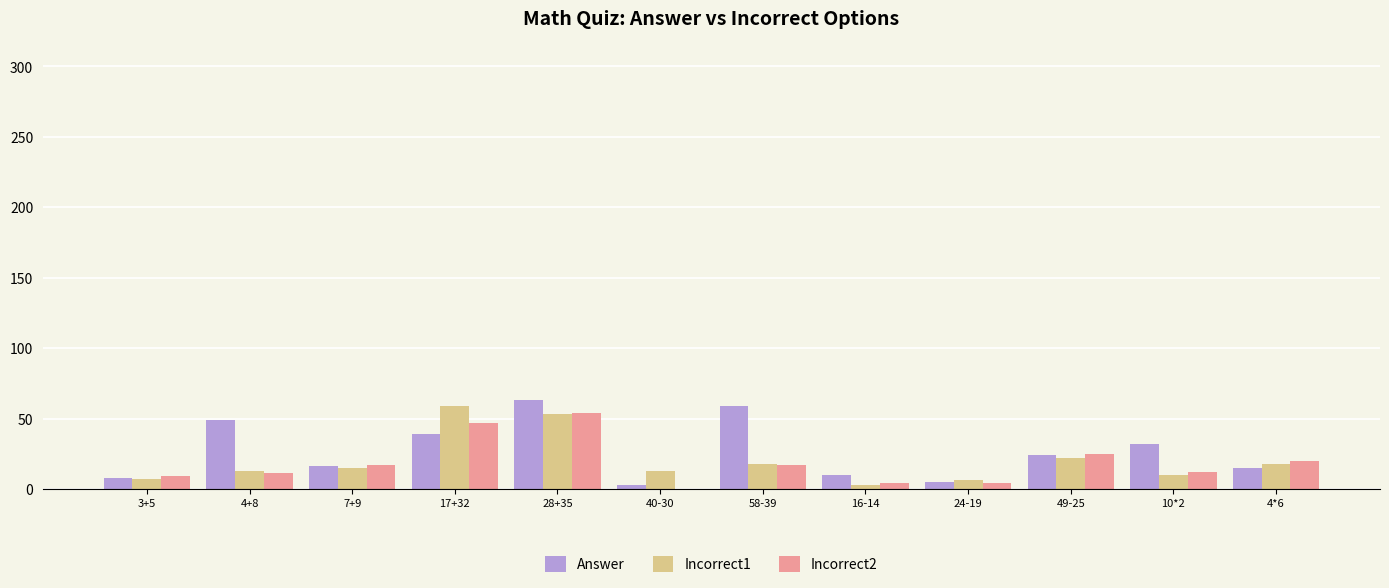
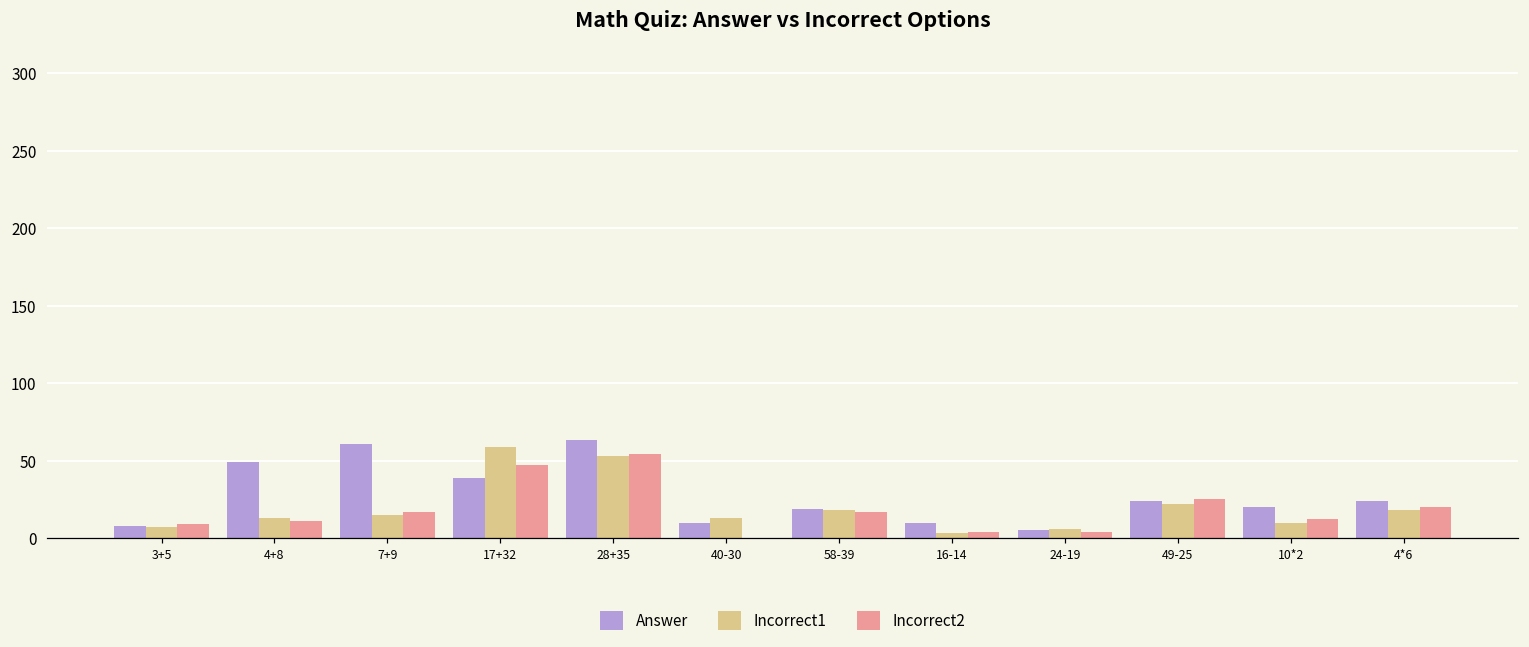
  {
    "Answer": {
      "3+5": 8,
      "4+8": 49,
-     "7+9": 16,
+     "7+9": 61,
      "17+32": 39,
      "28+35": 63,
-     "40-30": 3,
-     "58-39": 59,
+     "40-30": 10,
+     "58-39": 19,
      "16-14": 10,
      "24-19": 5,
      "49-25": 24,
-     "10*2": 32,
-     "4*6": 15
+     "10*2": 20,
+     "4*6": 24
    }
  }
